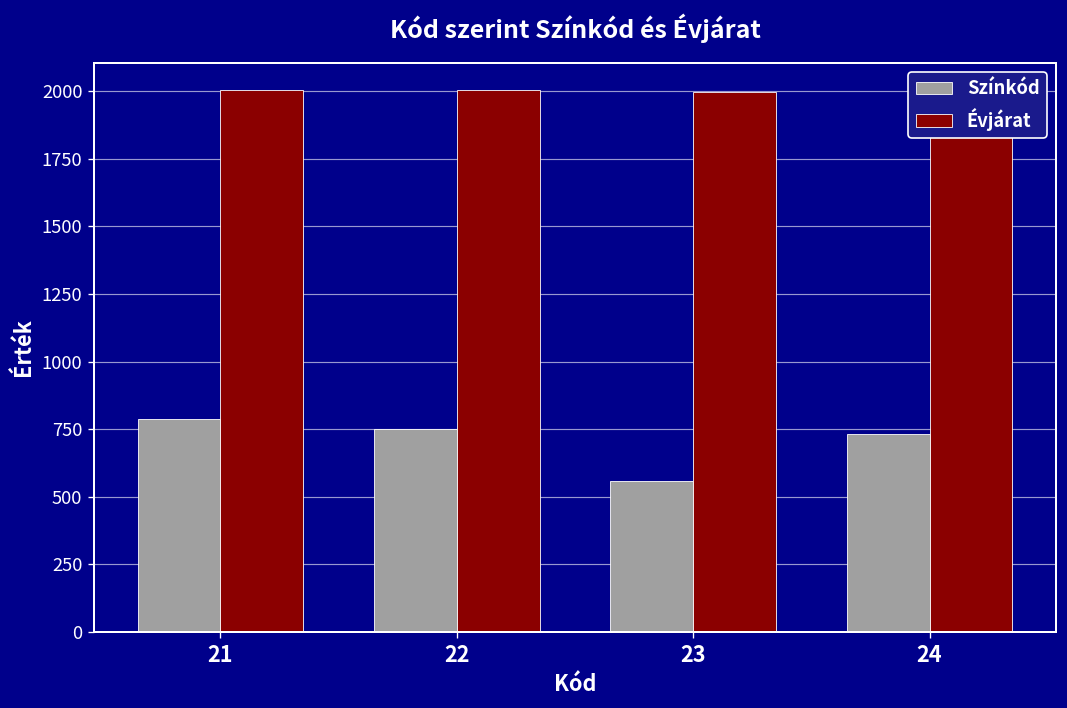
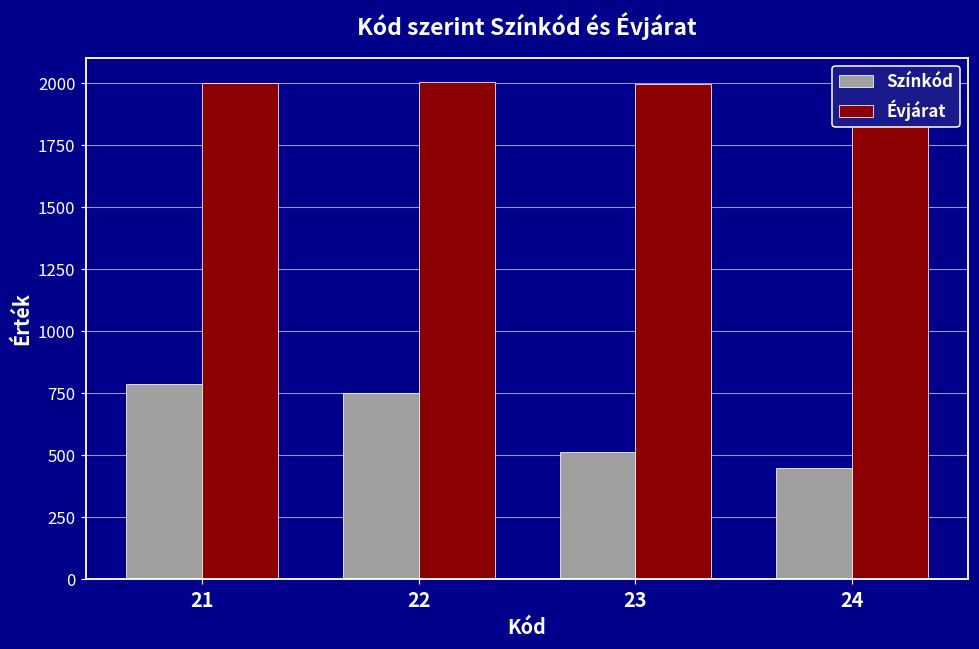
  {
    "Színkód": {
      "21": 790,
      "22": 750,
-     "23": 560,
-     "24": 730
+     "23": 510,
+     "24": 450
    },
    "Évjárat": {
      "21": 2000,
      "22": 2000,
      "23": 2000
    }
  }
